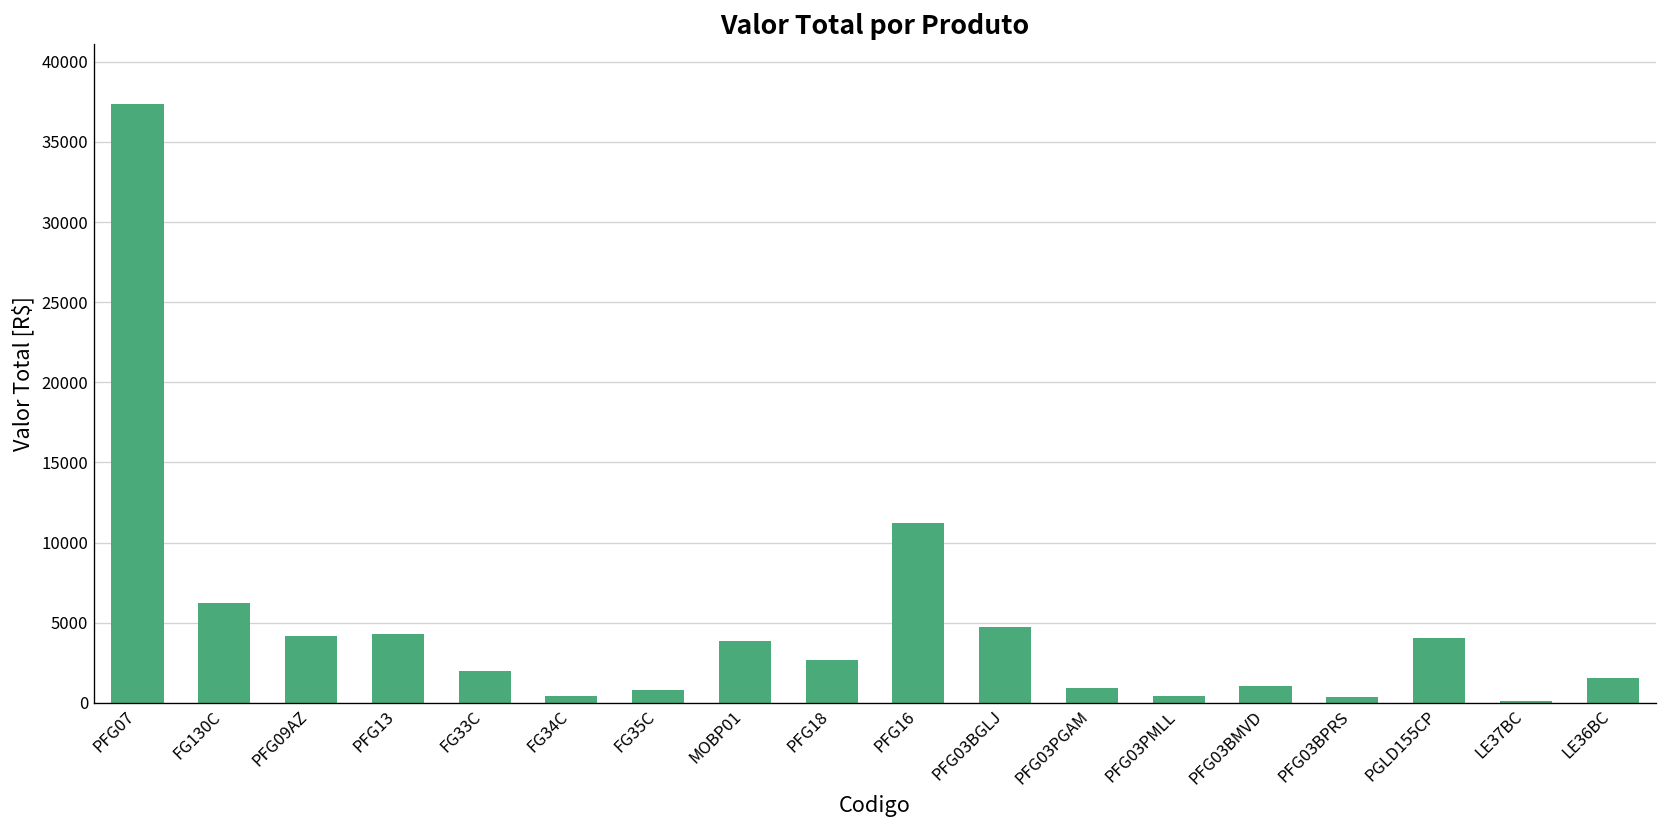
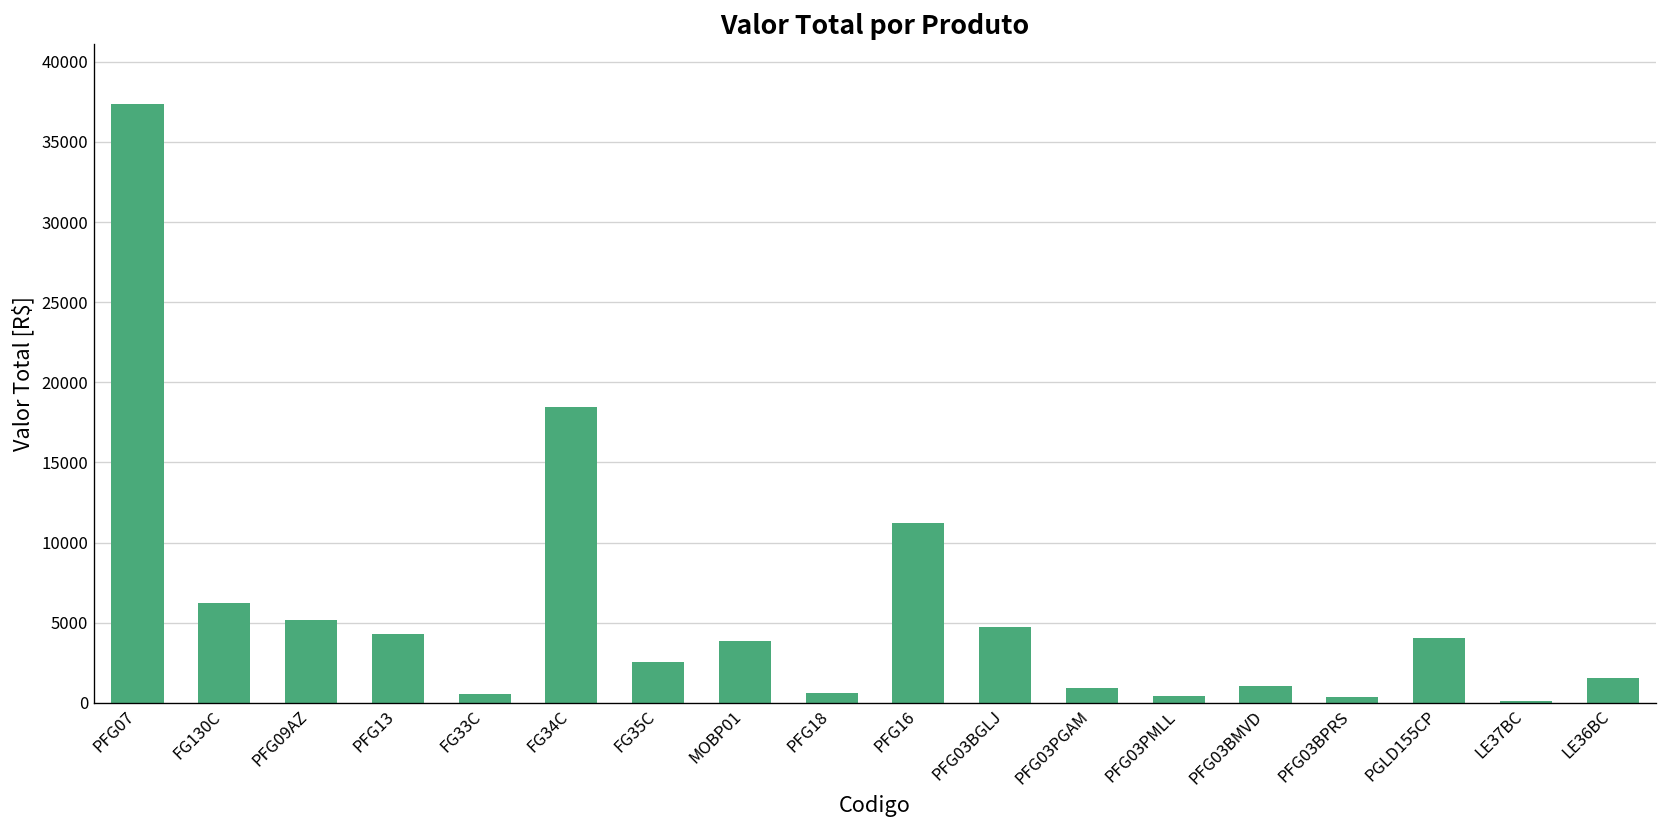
  {
    "PFG07": 37400,
    "FG130C": 6200,
-   "PFG09AZ": 4200,
+   "PFG09AZ": 5200,
    "PFG13": 4300,
-   "FG33C": 2000,
-   "FG34C": 400,
-   "FG35C": 800,
+   "FG33C": 500,
+   "FG34C": 18500,
+   "FG35C": 2500,
    "MOBP01": 3800,
-   "PFG18": 2700,
+   "PFG18": 600,
    "PFG16": 11200,
    "PFG03BGLJ": 4700,
    "PFG03PGAM": 1000,
    "PFG03PMLL": 400,
    "PFG03BMVD": 1100,
    "PFG03BPRS": 400,
    "PGLD155CP": 4000,
    "LE36BC": 1600
  }
